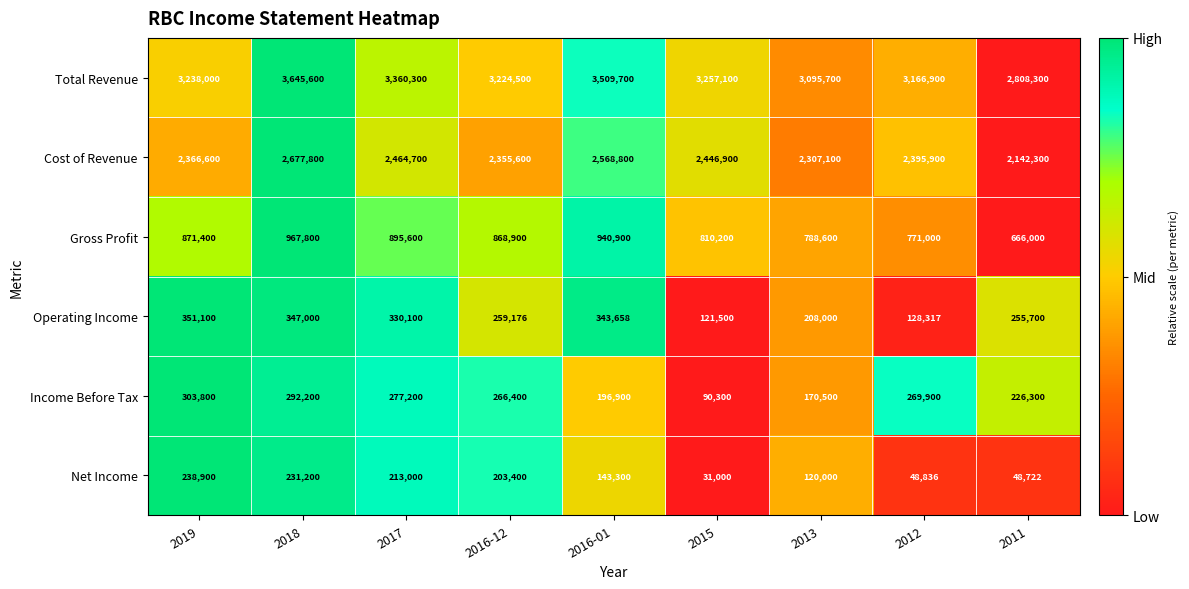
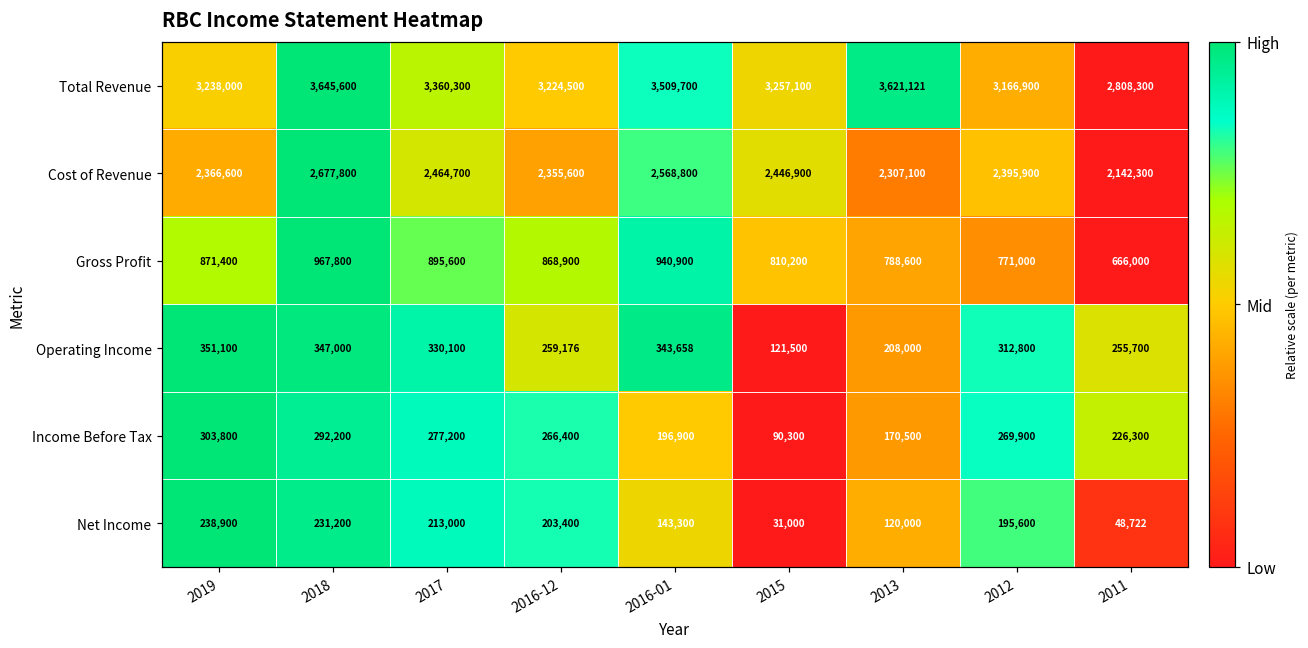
  {
    "Total Revenue": {
      "2019": "3,238,000",
      "2018": "3,645,600",
      "2017": "3,360,300",
      "2016-12": "3,224,500",
      "2016-01": "3,509,700",
      "2015": "3,257,100",
-     "2013": "3,095,700",
+     "2013": "3,621,121",
      "2012": "3,166,900",
      "2011": "2,808,300"
    },
    "Cost of Revenue": {
      "2019": "2,366,600",
      "2018": "2,677,800",
      "2017": "2,464,700",
      "2016-12": "2,355,600",
      "2016-01": "2,568,800",
      "2015": "2,446,900",
      "2013": "2,307,100",
      "2012": "2,395,900",
      "2011": "2,142,300"
    },
    "Gross Profit": {
      "2019": "871,400",
      "2018": "967,800",
      "2017": "895,600",
      "2016-12": "868,900",
      "2016-01": "940,900",
      "2015": "810,200",
      "2013": "788,600",
      "2012": "771,000",
      "2011": "666,000"
    },
    "Operating Income": {
      "2019": "351,100",
      "2018": "347,000",
      "2017": "330,100",
      "2016-12": "259,176",
      "2016-01": "343,658",
      "2015": "121,500",
      "2013": "208,000",
-     "2012": "128,317",
+     "2012": "312,800",
      "2011": "255,700"
    },
    "Income Before Tax": {
      "2019": "303,800",
      "2018": "292,200",
      "2017": "277,200",
      "2016-12": "266,400",
      "2016-01": "196,900",
      "2015": "90,300",
      "2013": "170,500",
      "2012": "269,900",
      "2011": "226,300"
    },
    "Net Income": {
      "2019": "238,900",
      "2018": "231,200",
      "2017": "213,000",
      "2016-12": "203,400",
      "2016-01": "143,300",
      "2015": "31,000",
      "2013": "120,000",
-     "2012": "48,836",
+     "2012": "195,600",
      "2011": "48,722"
    }
  }
